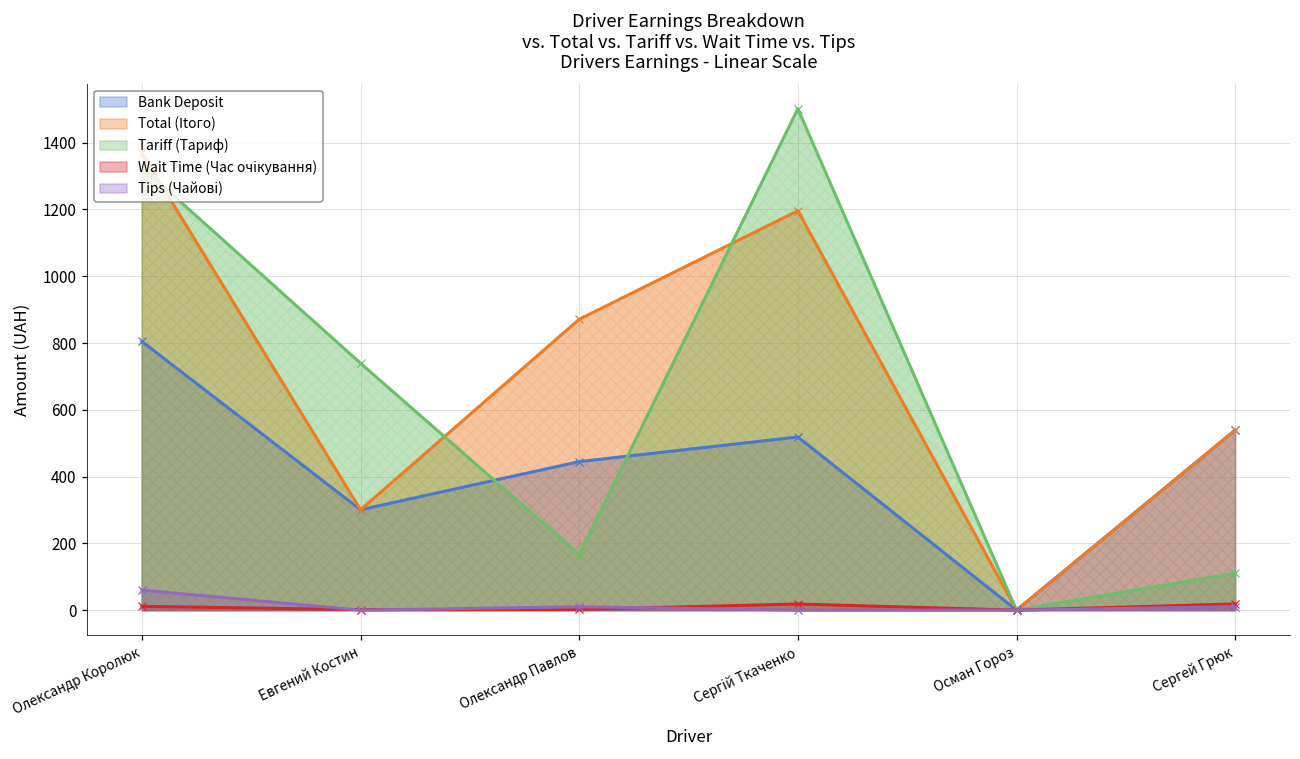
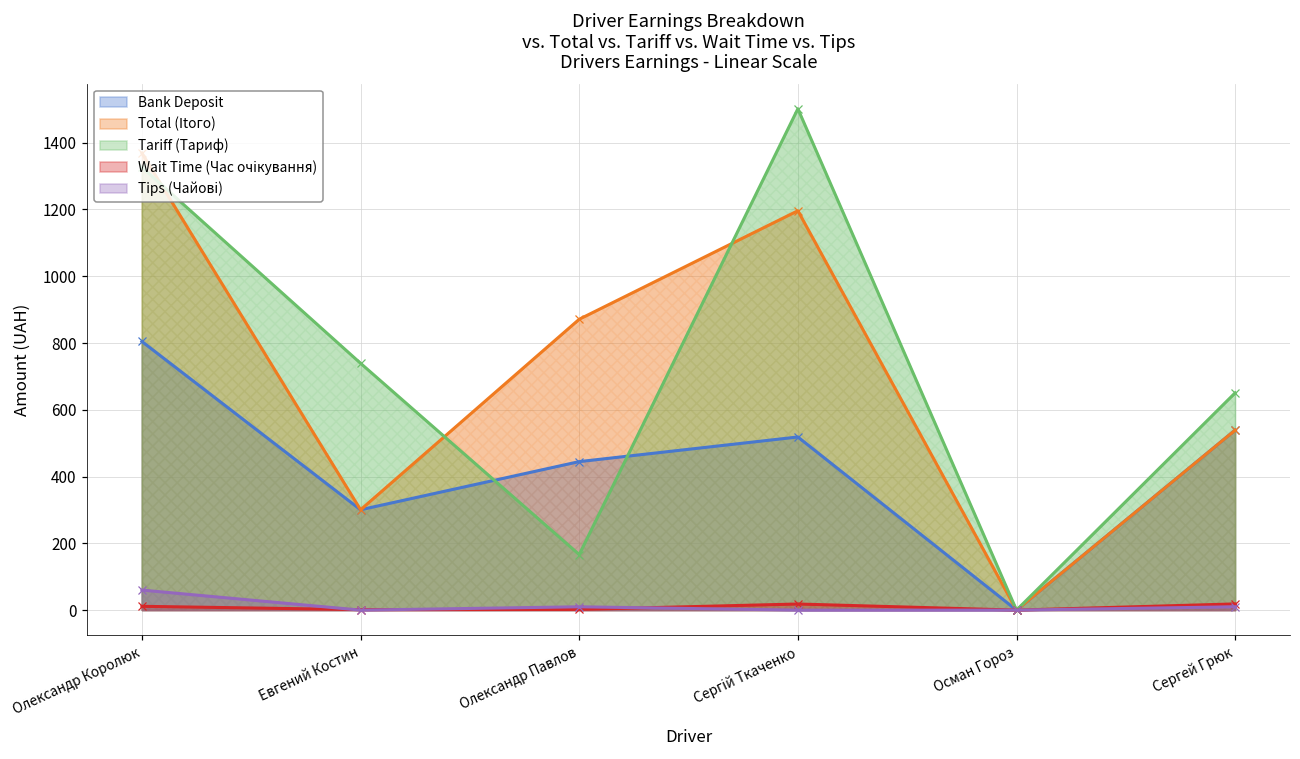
  {
    "Tariff (Тариф)": {
      "Евгений Костин": 740,
      "Олександр Павлов": 170,
      "Сергій Ткаченко": 1500,
-     "Сергей Грюк": 110
+     "Сергей Грюк": 650
    }
  }
